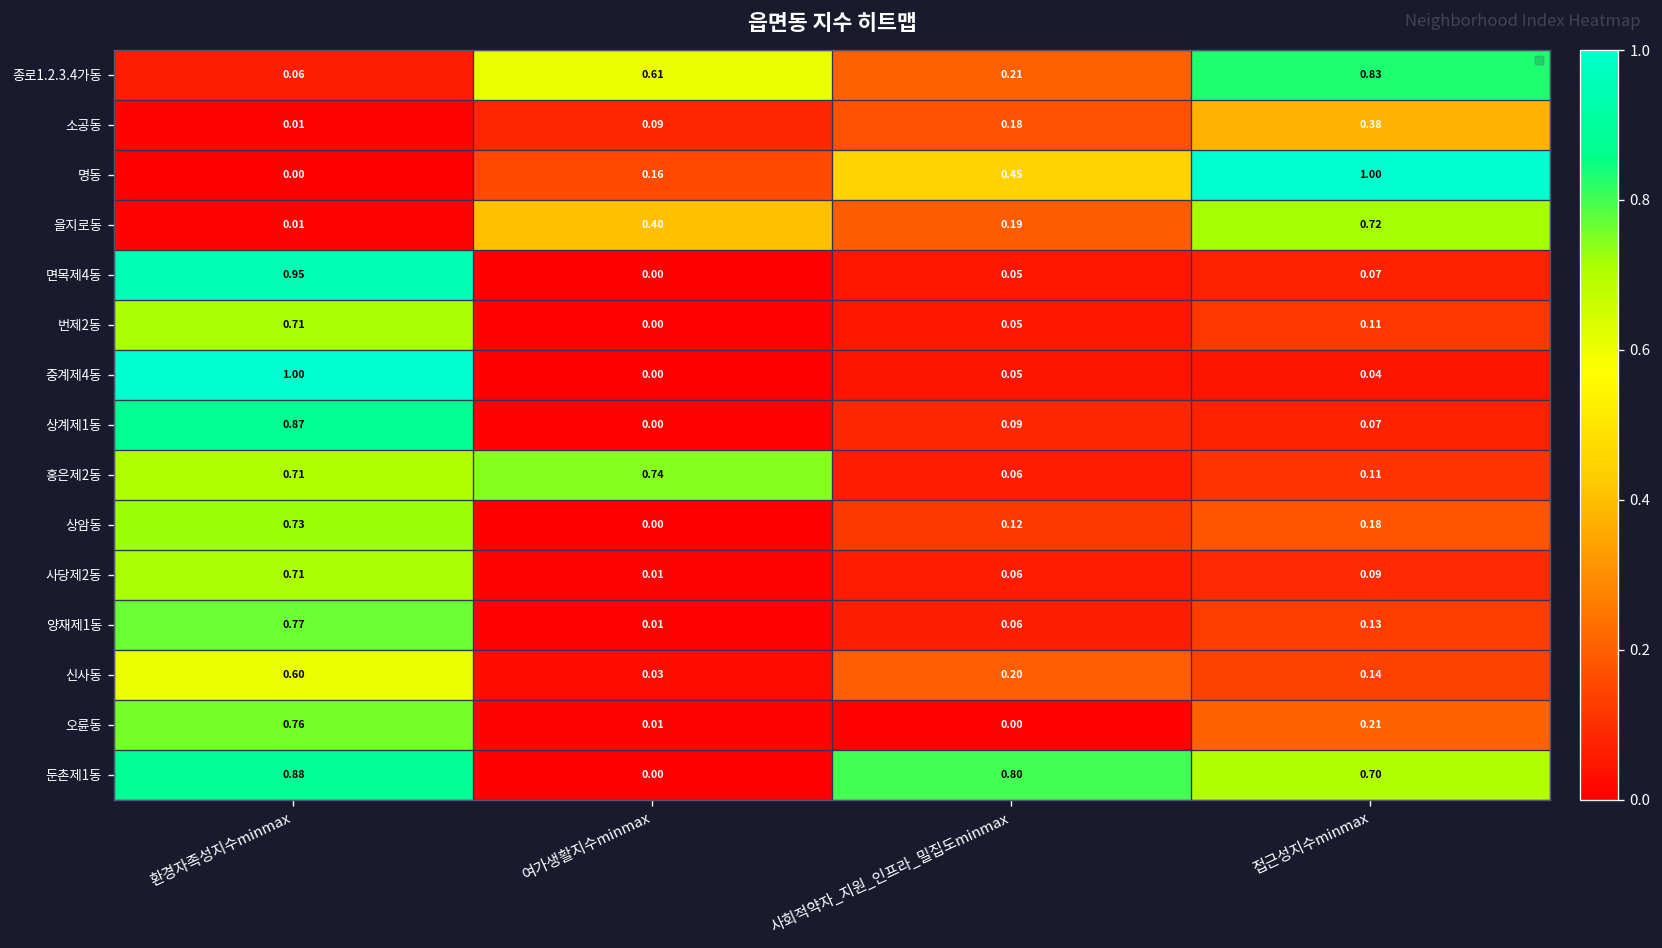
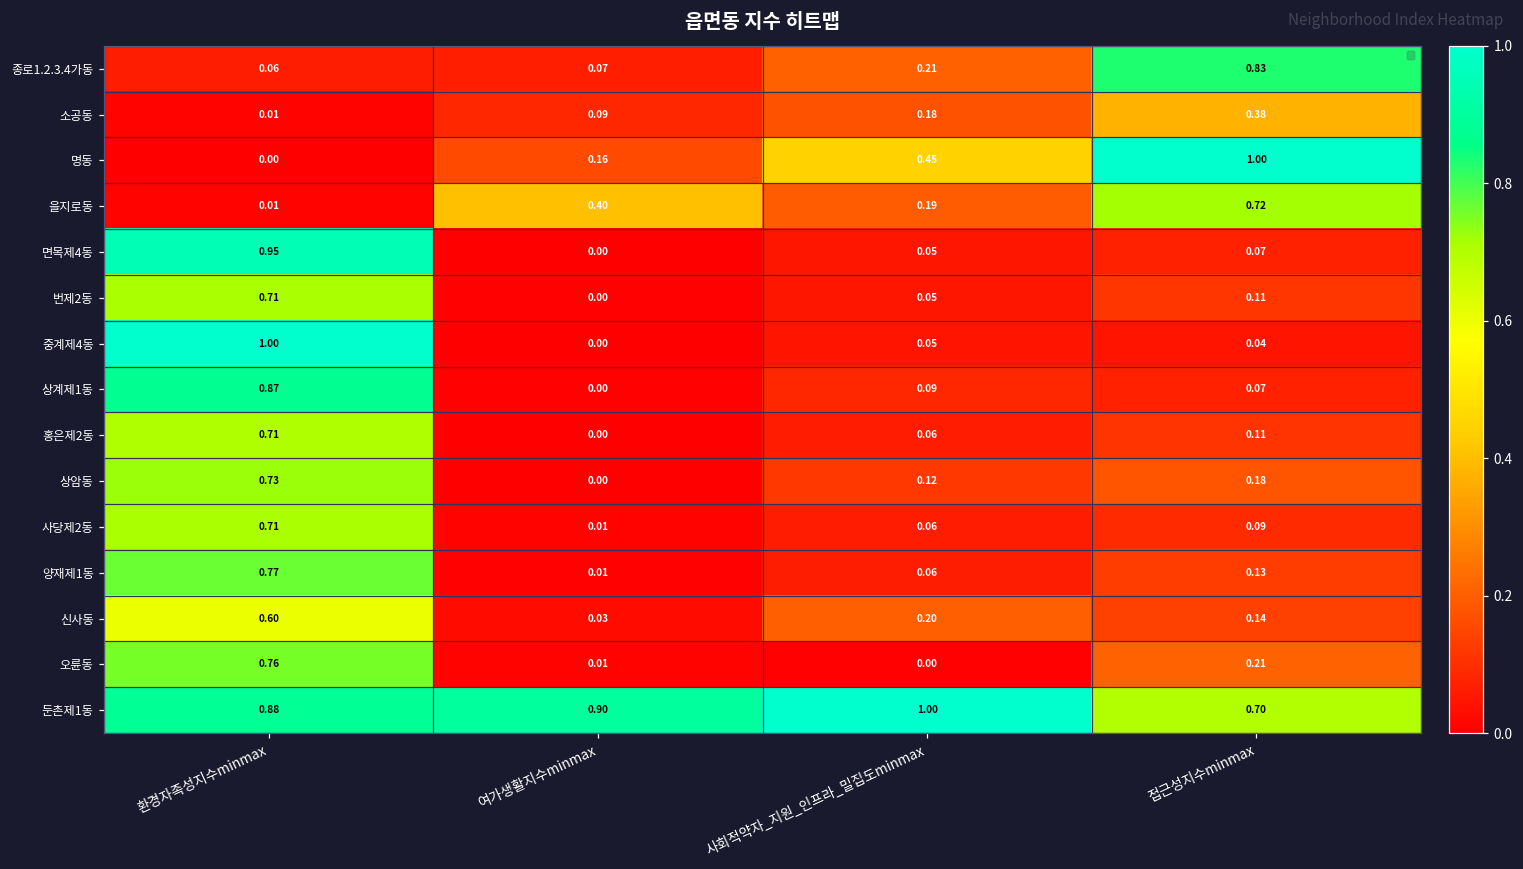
  {
    "종로1.2.3.4가동": {
      "환경자족성지수minmax": 0.06,
-     "여가생활지수minmax": 0.61,
+     "여가생활지수minmax": 0.07,
      "사회적약자_지원_인프라_밀집도minmax": 0.21,
      "접근성지수minmax": 0.83
    },
    "소공동": {
      "환경자족성지수minmax": 0.01,
      "여가생활지수minmax": 0.09,
      "사회적약자_지원_인프라_밀집도minmax": 0.18,
      "접근성지수minmax": 0.38
    },
    "명동": {
      "환경자족성지수minmax": 0.00,
      "여가생활지수minmax": 0.16,
      "사회적약자_지원_인프라_밀집도minmax": 0.45,
      "접근성지수minmax": 1.00
    },
    "을지로동": {
      "환경자족성지수minmax": 0.01,
      "여가생활지수minmax": 0.40,
      "사회적약자_지원_인프라_밀집도minmax": 0.19,
      "접근성지수minmax": 0.72
    },
    "면목제4동": {
      "환경자족성지수minmax": 0.95,
      "여가생활지수minmax": 0.00,
      "사회적약자_지원_인프라_밀집도minmax": 0.05,
      "접근성지수minmax": 0.07
    },
    "번제2동": {
      "환경자족성지수minmax": 0.71,
      "여가생활지수minmax": 0.00,
      "사회적약자_지원_인프라_밀집도minmax": 0.05,
      "접근성지수minmax": 0.11
    },
    "중계제4동": {
      "환경자족성지수minmax": 1.00,
      "여가생활지수minmax": 0.00,
      "사회적약자_지원_인프라_밀집도minmax": 0.05,
      "접근성지수minmax": 0.04
    },
    "상계제1동": {
      "환경자족성지수minmax": 0.87,
      "여가생활지수minmax": 0.00,
      "사회적약자_지원_인프라_밀집도minmax": 0.09,
      "접근성지수minmax": 0.07
    },
    "홍은제2동": {
      "환경자족성지수minmax": 0.71,
-     "여가생활지수minmax": 0.74,
+     "여가생활지수minmax": 0.00,
      "사회적약자_지원_인프라_밀집도minmax": 0.06,
      "접근성지수minmax": 0.11
    },
    "상암동": {
      "환경자족성지수minmax": 0.73,
      "여가생활지수minmax": 0.00,
      "사회적약자_지원_인프라_밀집도minmax": 0.12,
      "접근성지수minmax": 0.18
    },
    "사당제2동": {
      "환경자족성지수minmax": 0.71,
      "여가생활지수minmax": 0.01,
      "사회적약자_지원_인프라_밀집도minmax": 0.06,
      "접근성지수minmax": 0.09
    },
    "양재제1동": {
      "환경자족성지수minmax": 0.77,
      "여가생활지수minmax": 0.01,
      "사회적약자_지원_인프라_밀집도minmax": 0.06,
      "접근성지수minmax": 0.13
    },
    "신사동": {
      "환경자족성지수minmax": 0.60,
      "여가생활지수minmax": 0.03,
      "사회적약자_지원_인프라_밀집도minmax": 0.20,
      "접근성지수minmax": 0.14
    },
    "오륜동": {
      "환경자족성지수minmax": 0.76,
      "여가생활지수minmax": 0.01,
      "사회적약자_지원_인프라_밀집도minmax": 0.00,
      "접근성지수minmax": 0.21
    },
    "둔촌제1동": {
      "환경자족성지수minmax": 0.88,
-     "여가생활지수minmax": 0.00,
-     "사회적약자_지원_인프라_밀집도minmax": 0.80,
+     "여가생활지수minmax": 0.90,
+     "사회적약자_지원_인프라_밀집도minmax": 1.00,
      "접근성지수minmax": 0.70
    }
  }
